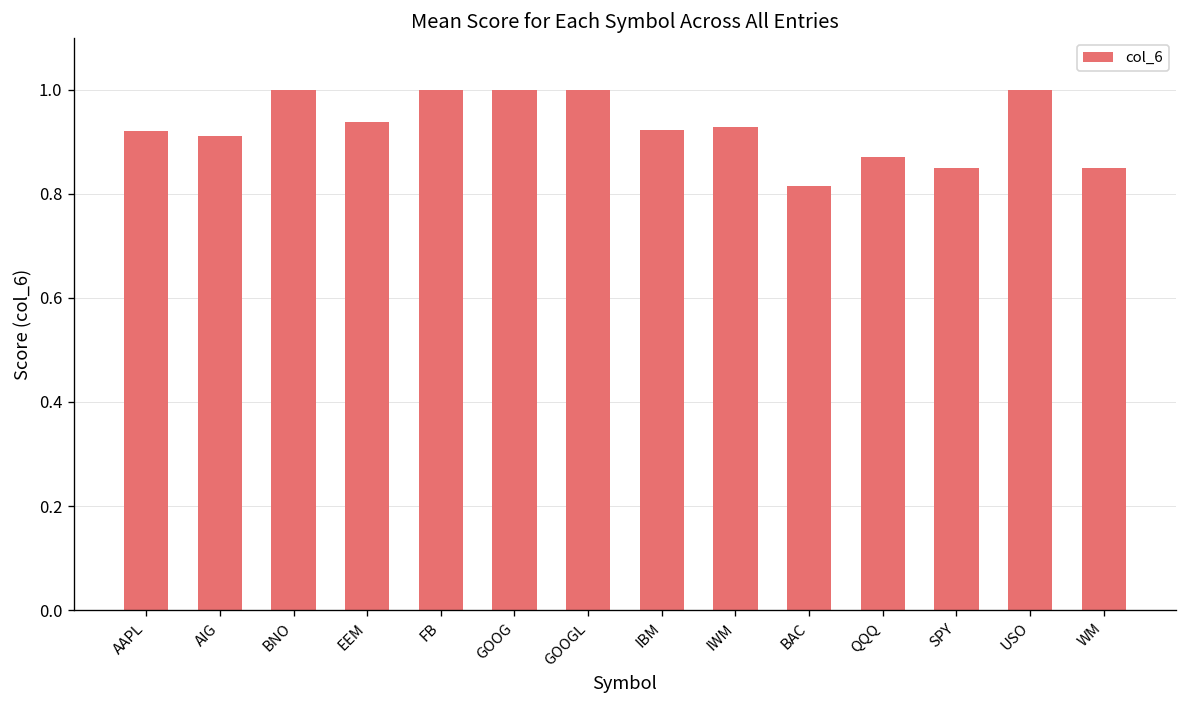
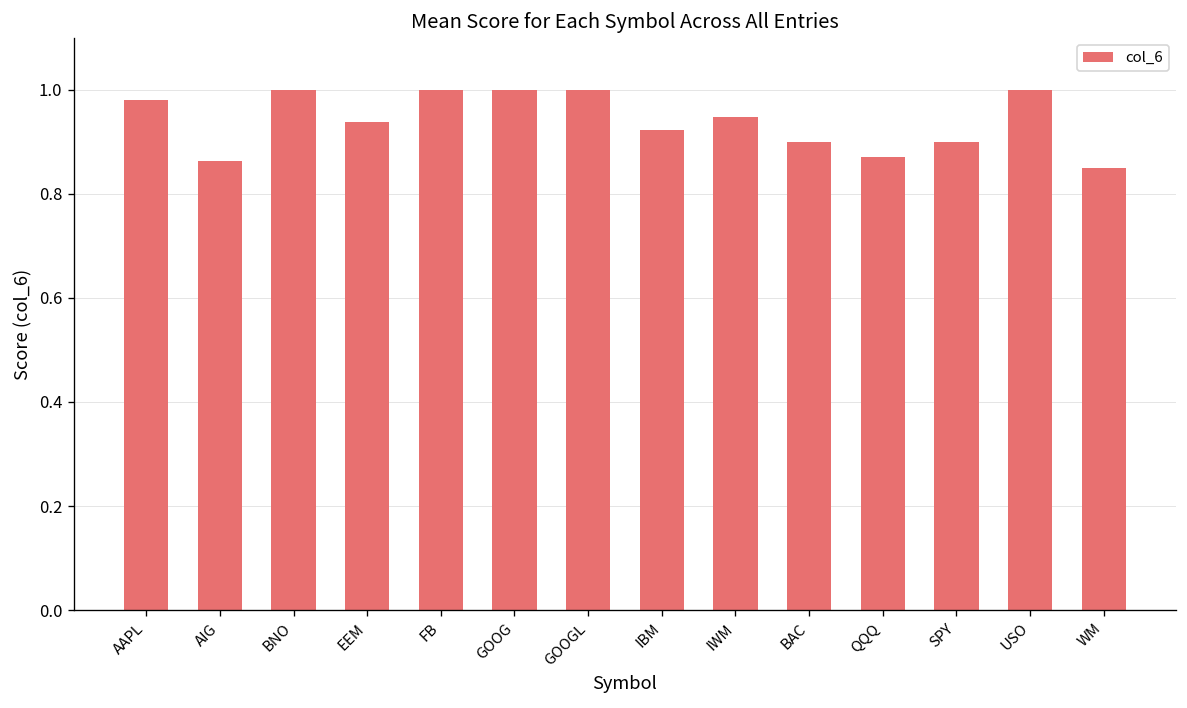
  {
-   "AAPL": 0.92,
-   "AIG": 0.91,
+   "AAPL": 0.98,
+   "AIG": 0.86,
    "BNO": 1.00,
    "EEM": 0.94,
    "FB": 1.00,
    "GOOG": 1.00,
    "GOOGL": 1.00,
    "IBM": 0.92,
-   "IWM": 0.93,
-   "BAC": 0.81,
+   "IWM": 0.95,
+   "BAC": 0.90,
    "QQQ": 0.87,
-   "SPY": 0.85,
+   "SPY": 0.90,
    "USO": 1.00,
    "WM": 0.85
  }
